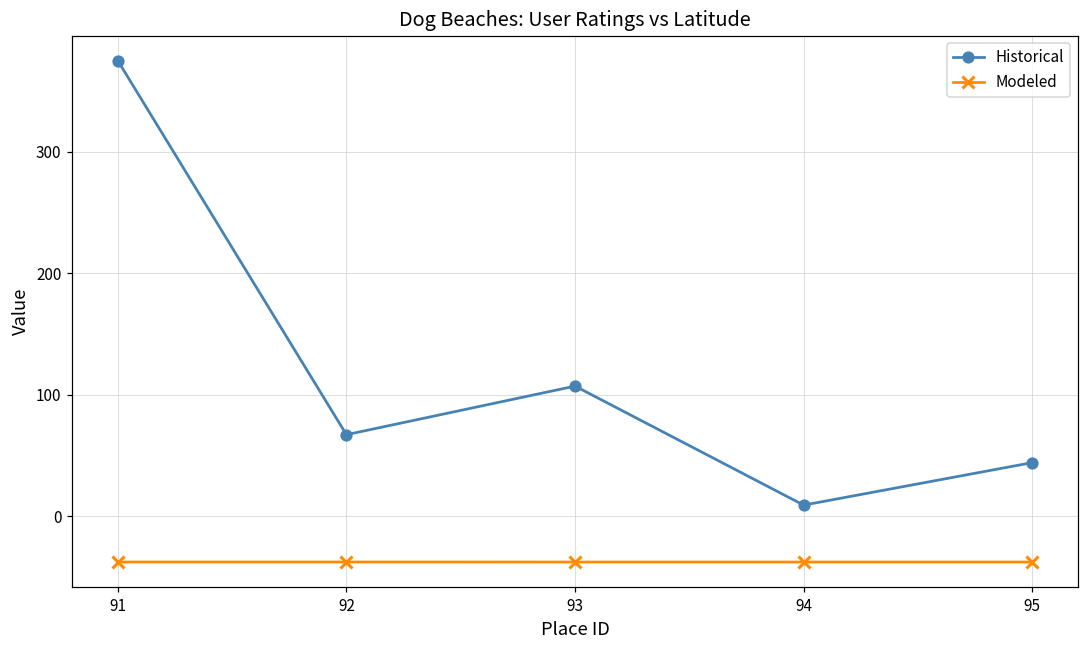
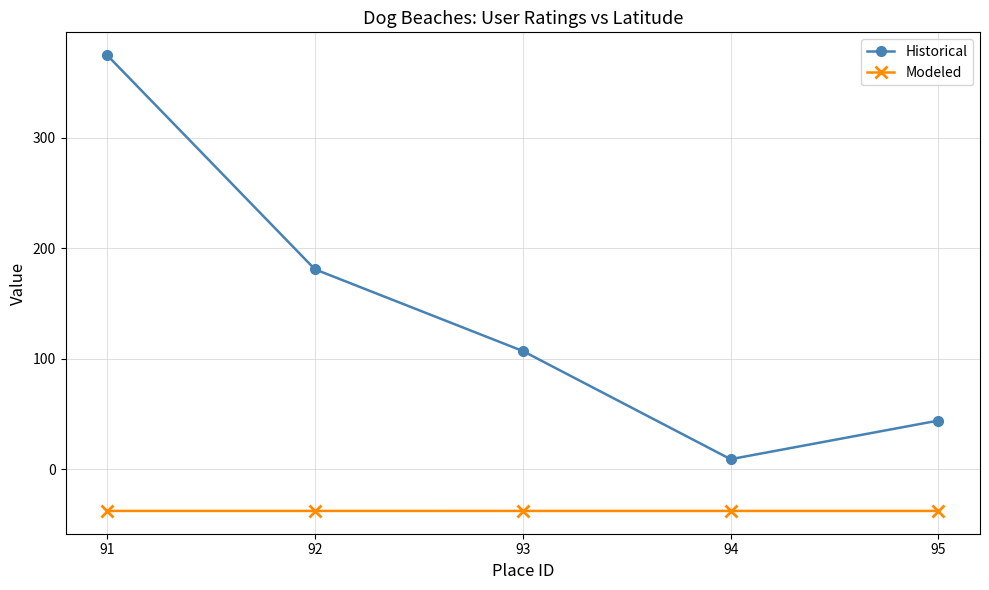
  {
    "Historical": {
      "91": 375,
-     "92": 67,
+     "92": 181,
      "93": 107,
      "94": 9,
      "95": 44
    },
    "Modeled": {
      "91": -38,
      "92": -38,
      "93": -38,
      "94": -38,
      "95": -38
    }
  }
